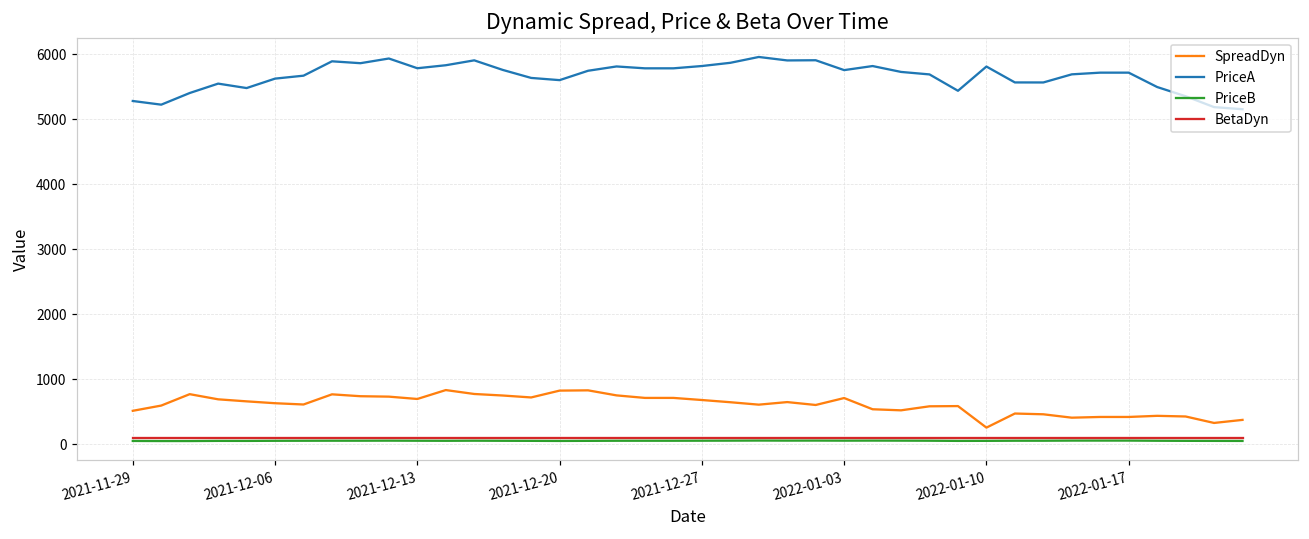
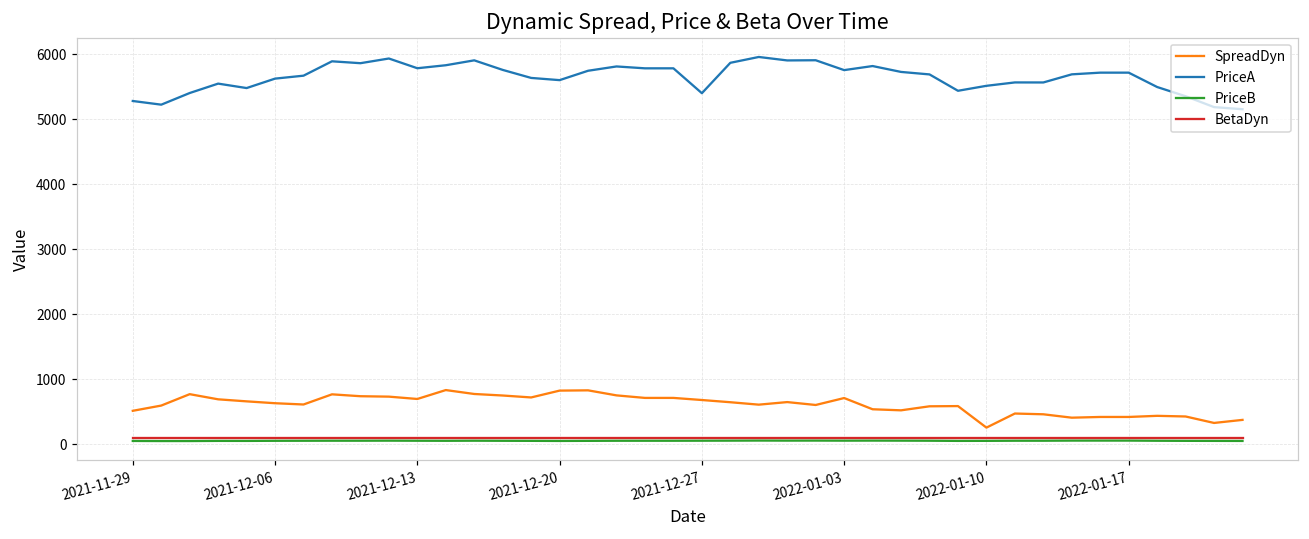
  {
    "SpreadDyn": {
      "2021-11-29": 500,
      "2021-12-06": 600,
      "2021-12-13": 700,
      "2021-12-20": 800,
      "2021-12-27": 700,
      "2022-01-03": 700,
      "2022-01-10": 300,
      "2022-01-17": 400
    },
    "PriceA": {
      "2021-11-29": 5300,
      "2021-12-06": 5600,
      "2021-12-13": 5800,
      "2021-12-20": 5600,
-     "2021-12-27": 5800,
+     "2021-12-27": 5400,
      "2022-01-03": 5800,
-     "2022-01-10": 5800,
+     "2022-01-10": 5500,
      "2022-01-17": 5700
    },
    "PriceB": {
      "2021-11-29": 0,
      "2021-12-06": 100,
      "2021-12-13": 100,
      "2021-12-20": 0,
      "2022-01-10": 100
    },
    "BetaDyn": {
      "2021-11-29": 100,
      "2021-12-06": 100,
      "2021-12-13": 100,
      "2021-12-20": 100,
      "2022-01-10": 100
    }
  }
